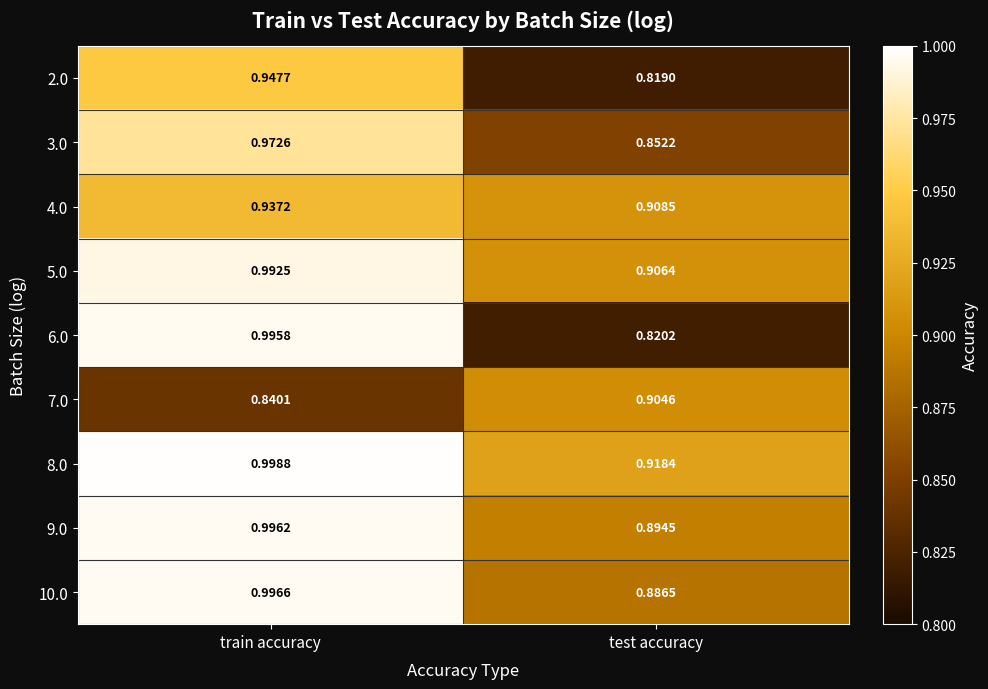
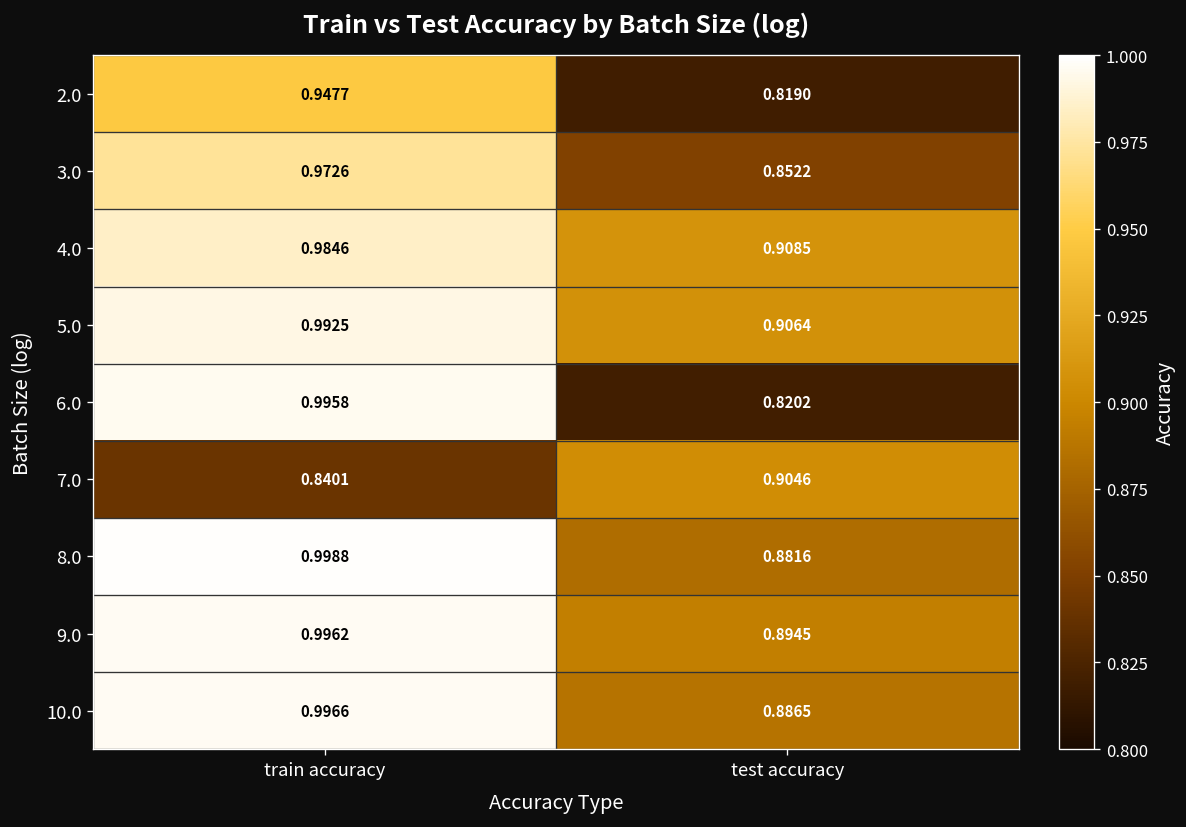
  {
    "2.0": {
      "train accuracy": 0.9477,
      "test accuracy": 0.8190
    },
    "3.0": {
      "train accuracy": 0.9726,
      "test accuracy": 0.8522
    },
    "4.0": {
-     "train accuracy": 0.9372,
+     "train accuracy": 0.9846,
      "test accuracy": 0.9085
    },
    "5.0": {
      "train accuracy": 0.9925,
      "test accuracy": 0.9064
    },
    "6.0": {
      "train accuracy": 0.9958,
      "test accuracy": 0.8202
    },
    "7.0": {
      "train accuracy": 0.8401,
      "test accuracy": 0.9046
    },
    "8.0": {
      "train accuracy": 0.9988,
-     "test accuracy": 0.9184
+     "test accuracy": 0.8816
    },
    "9.0": {
      "train accuracy": 0.9962,
      "test accuracy": 0.8945
    },
    "10.0": {
      "train accuracy": 0.9966,
      "test accuracy": 0.8865
    }
  }
